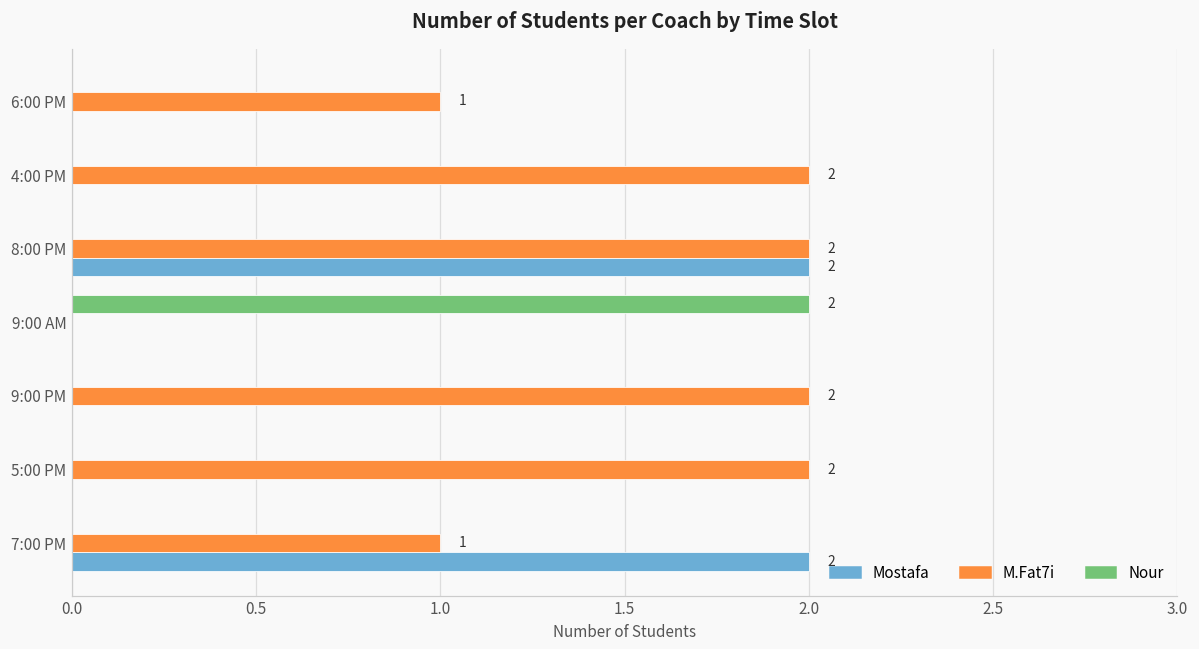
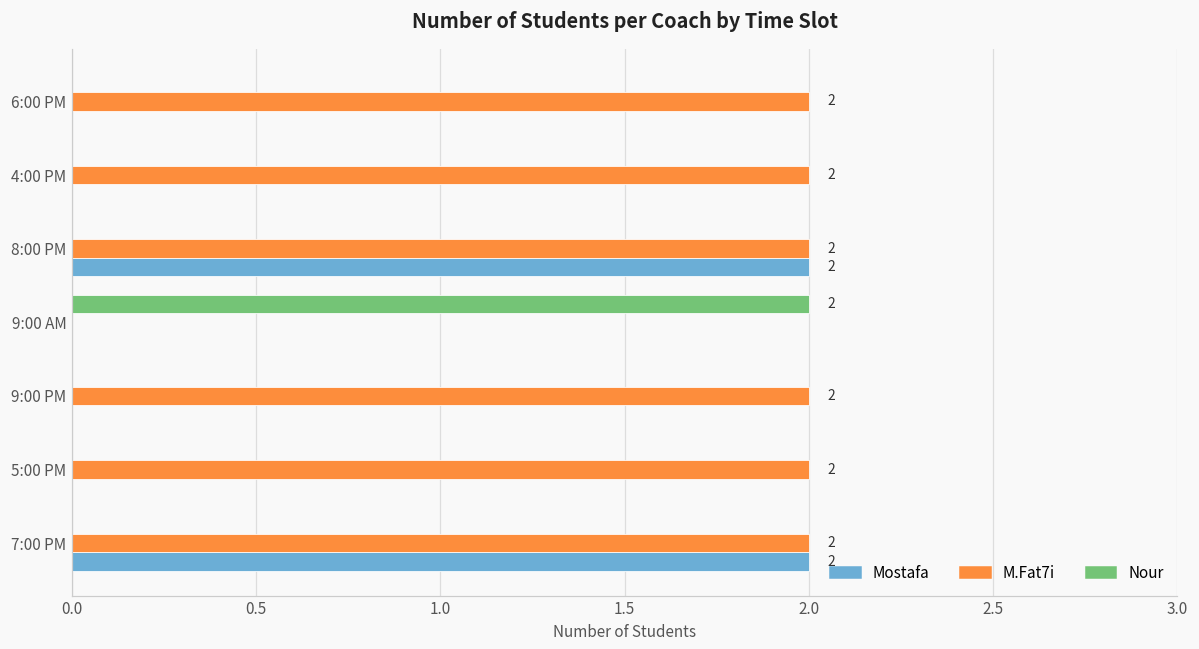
  {
    "Mostafa": {
      "8:00 PM": 2,
      "7:00 PM": 2
    },
    "M.Fat7i": {
-     "6:00 PM": 1,
+     "6:00 PM": 2,
      "4:00 PM": 2,
      "8:00 PM": 2,
      "9:00 PM": 2,
      "5:00 PM": 2,
-     "7:00 PM": 1
+     "7:00 PM": 2
    },
    "Nour": {
      "9:00 AM": 2
    }
  }
